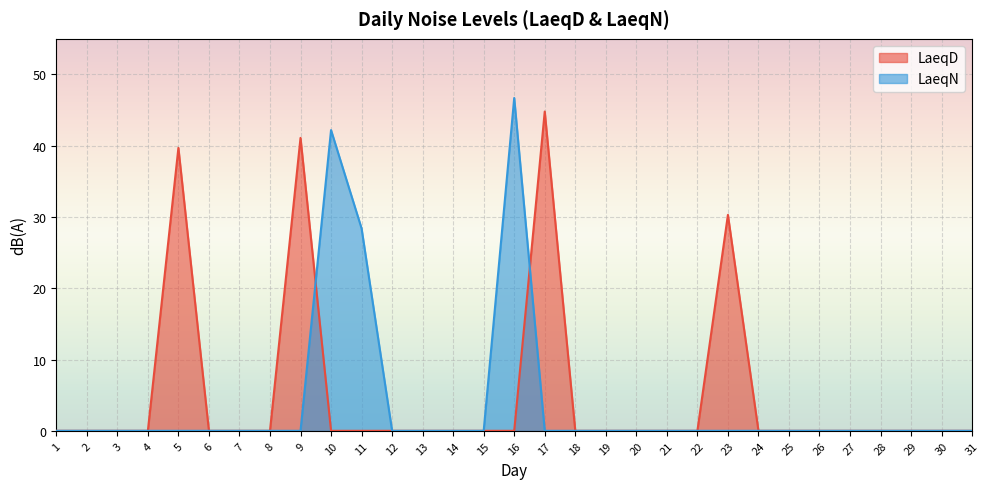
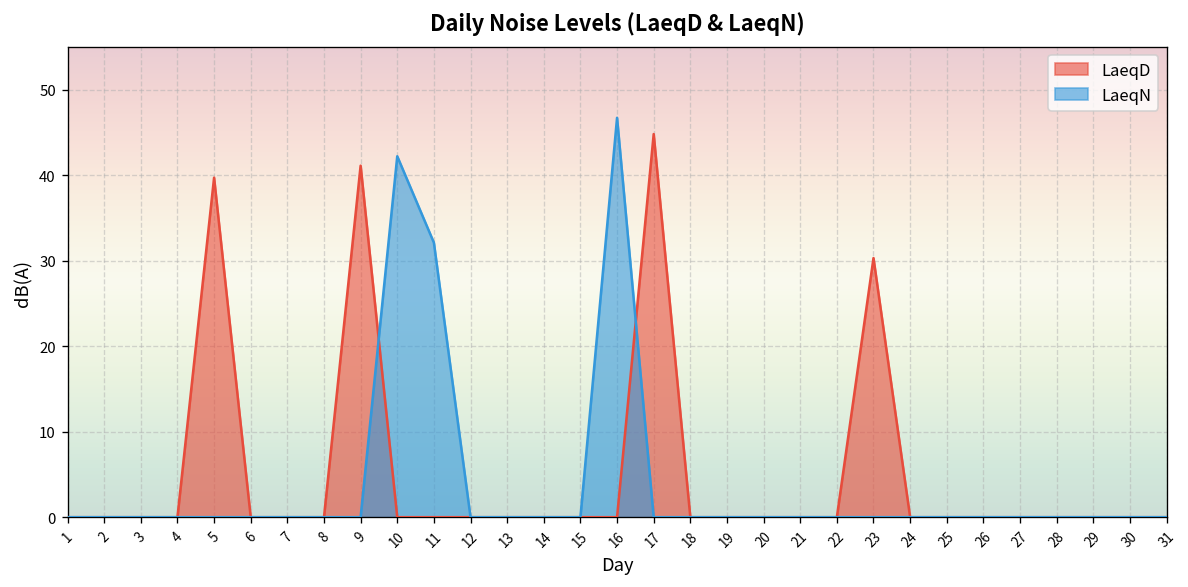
  {
    "LaeqD": {
      "5": 40,
      "9": 41,
      "10": 0,
      "11": 0,
      "16": 0,
      "17": 45,
      "23": 30
    },
    "LaeqN": {
      "5": 0,
      "9": 0,
      "10": 42,
-     "11": 28,
+     "11": 32,
      "16": 47,
      "17": 0,
      "23": 0
    }
  }
